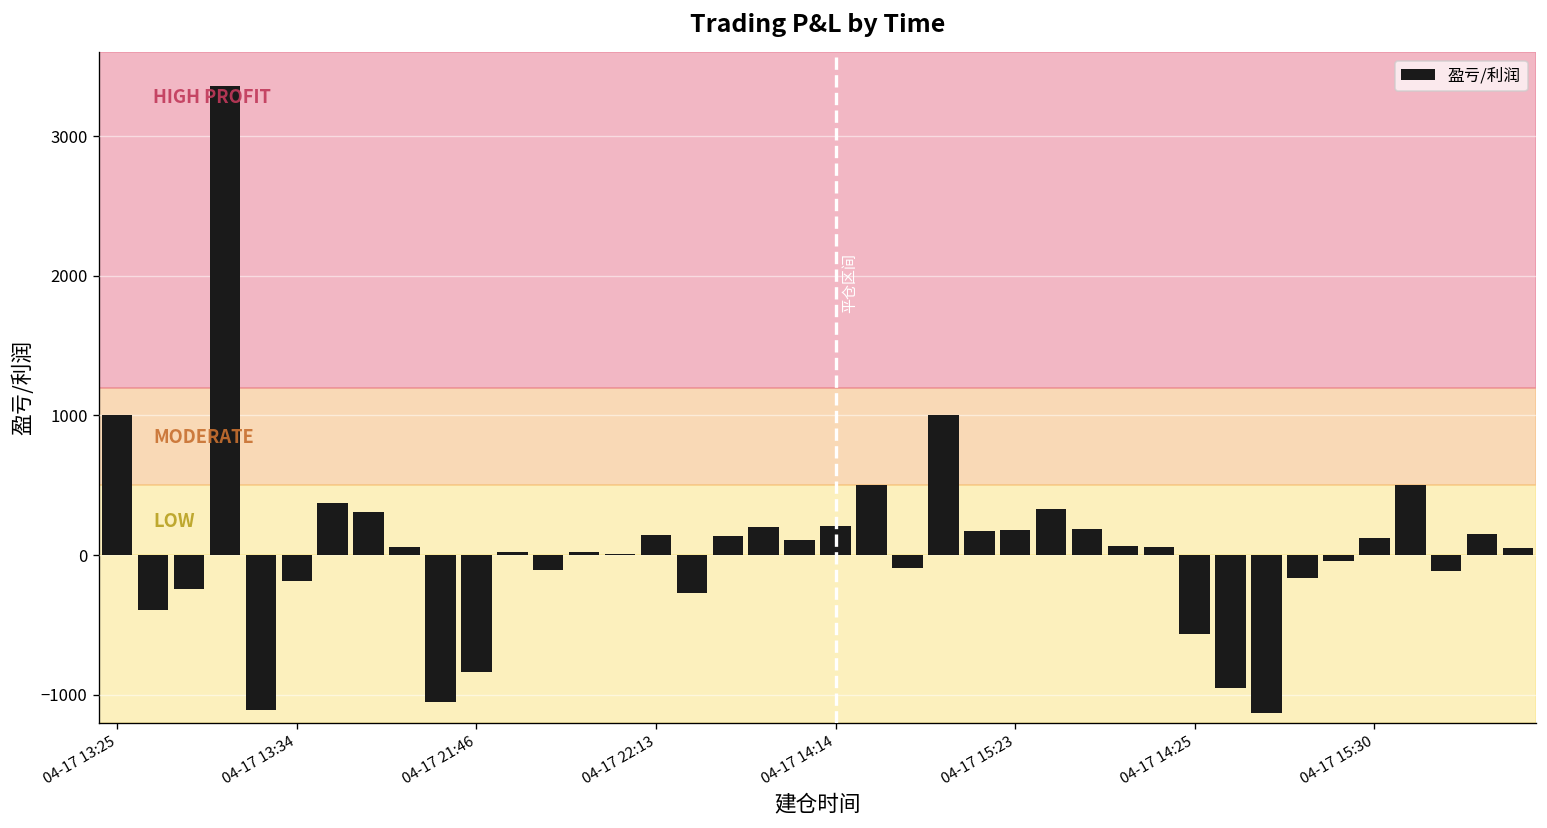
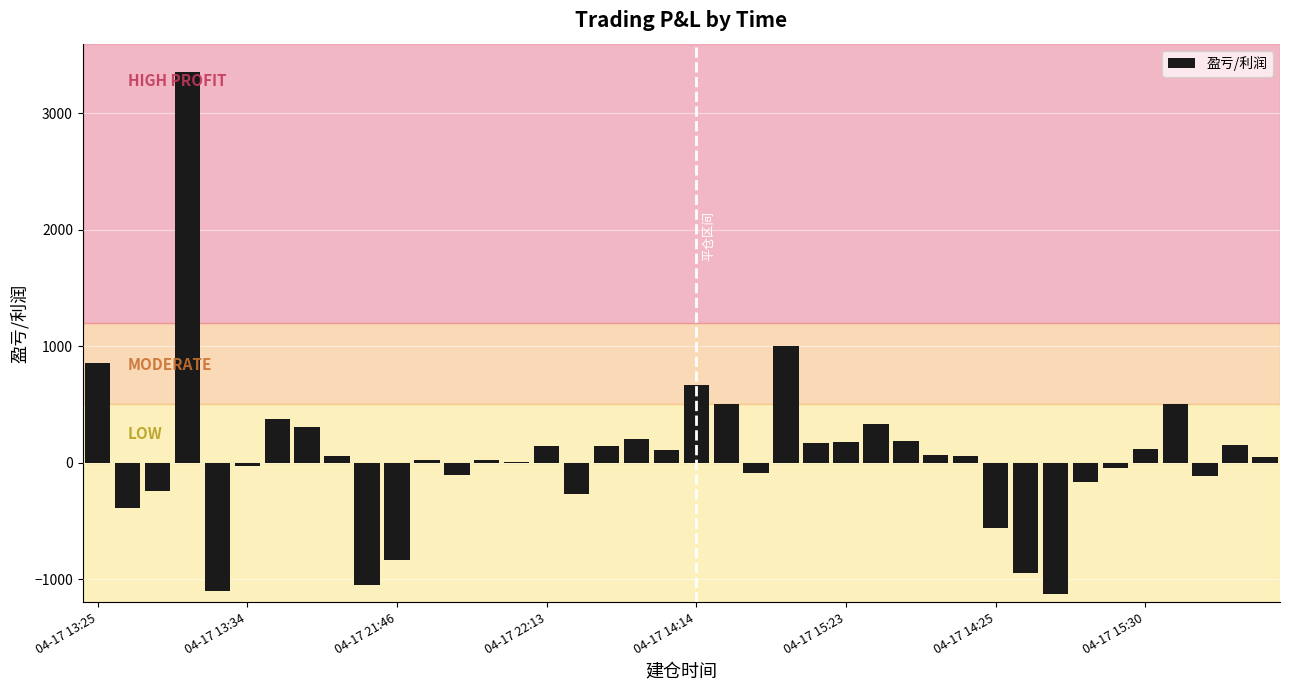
  {
-   "04-17 13:25": 1000,
-   "04-17 13:34": -180,
+   "04-17 13:25": 860,
+   "04-17 13:34": -30,
    "04-17 21:46": -840,
    "04-17 22:13": 150,
-   "04-17 14:14": 210,
+   "04-17 14:14": 670,
    "04-17 15:23": 180,
    "04-17 14:25": -570,
    "04-17 15:30": 120
  }
